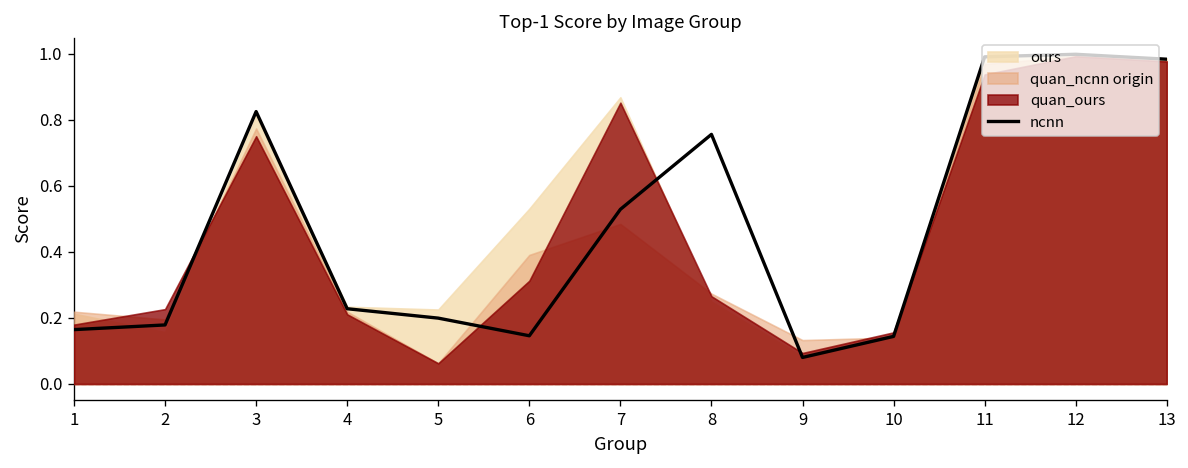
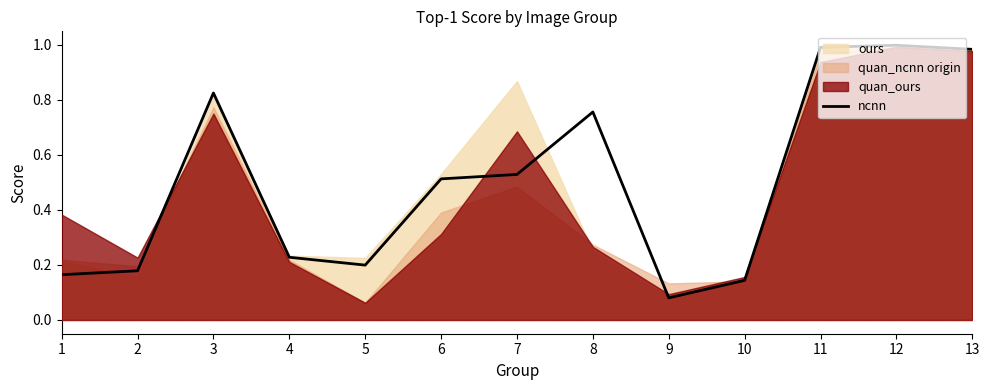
  {
    "ncnn": {
      "1": 0.16,
      "2": 0.18,
      "3": 0.82,
      "5": 0.20,
-     "6": 0.15,
+     "6": 0.51,
      "7": 0.53,
      "8": 0.76
    },
    "quan_ours": {
-     "1": 0.18,
+     "1": 0.38,
      "2": 0.23,
      "3": 0.75,
      "6": 0.31,
-     "7": 0.85,
+     "7": 0.69,
      "9": 0.09
    }
  }
